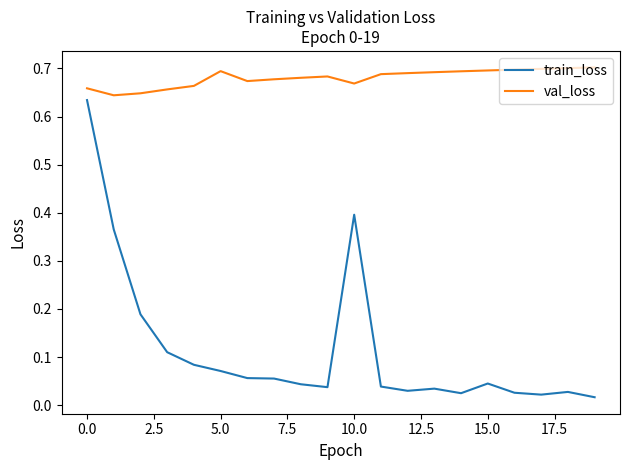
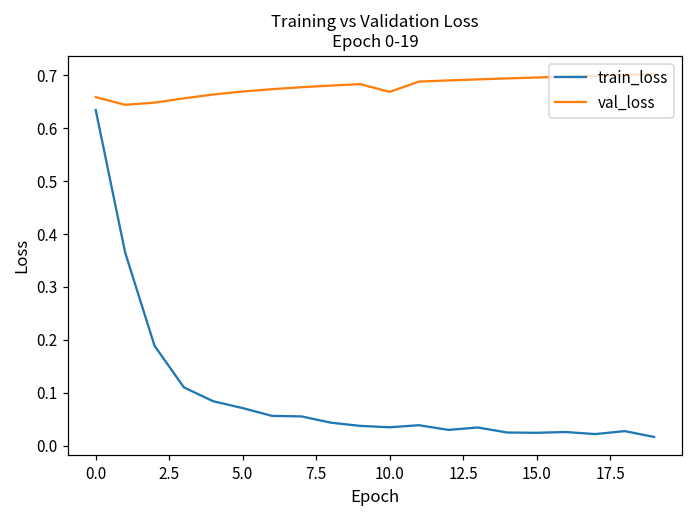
  {
    "train_loss": {
      "0.0": 0.63,
      "5.0": 0.07,
-     "10.0": 0.40,
-     "15.0": 0.05
+     "10.0": 0.03,
+     "15.0": 0.02
    },
    "val_loss": {
      "0.0": 0.66,
-     "5.0": 0.69,
+     "5.0": 0.67,
      "10.0": 0.67,
      "15.0": 0.70
    }
  }
